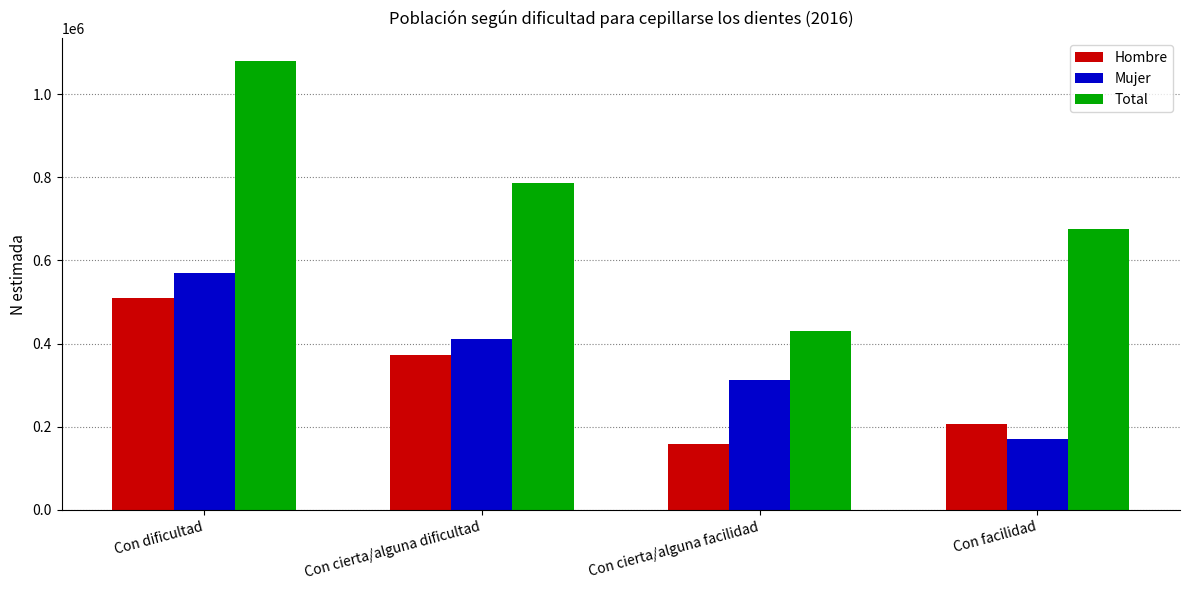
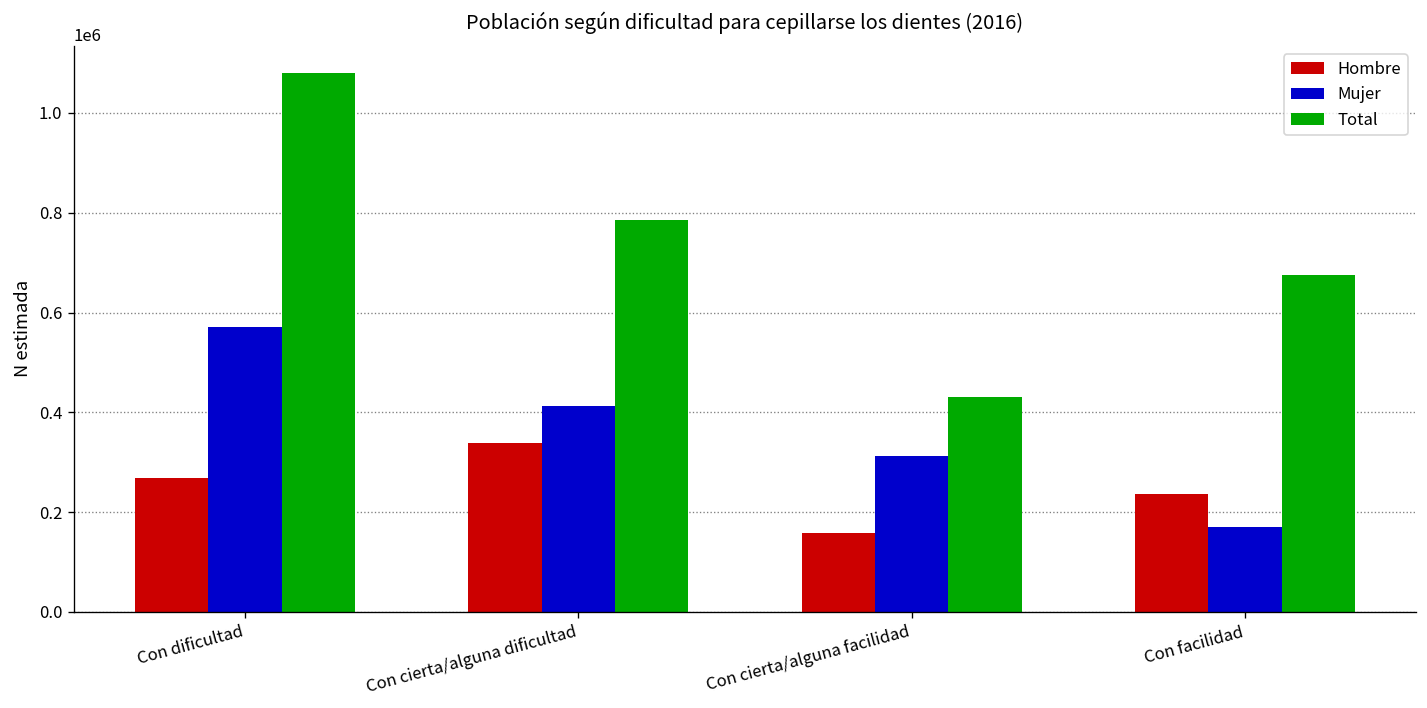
  {
    "Hombre": {
-     "Con dificultad": 510000,
-     "Con cierta/alguna dificultad": 370000,
+     "Con dificultad": 270000,
+     "Con cierta/alguna dificultad": 340000,
      "Con cierta/alguna facilidad": 160000,
-     "Con facilidad": 210000
+     "Con facilidad": 240000
    },
    "Mujer": {
      "Con dificultad": 570000,
      "Con cierta/alguna dificultad": 410000,
      "Con cierta/alguna facilidad": 310000,
      "Con facilidad": 170000
    },
    "Total": {
      "Con dificultad": 1080000,
      "Con cierta/alguna dificultad": 790000,
      "Con cierta/alguna facilidad": 430000,
      "Con facilidad": 680000
    }
  }
